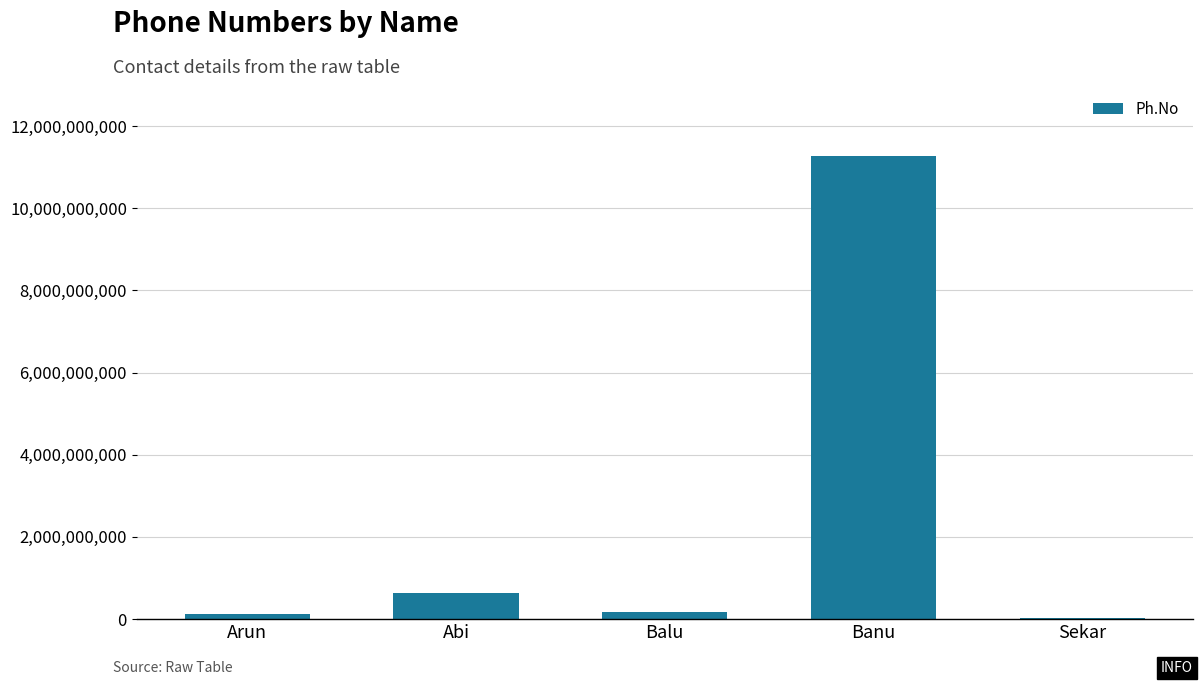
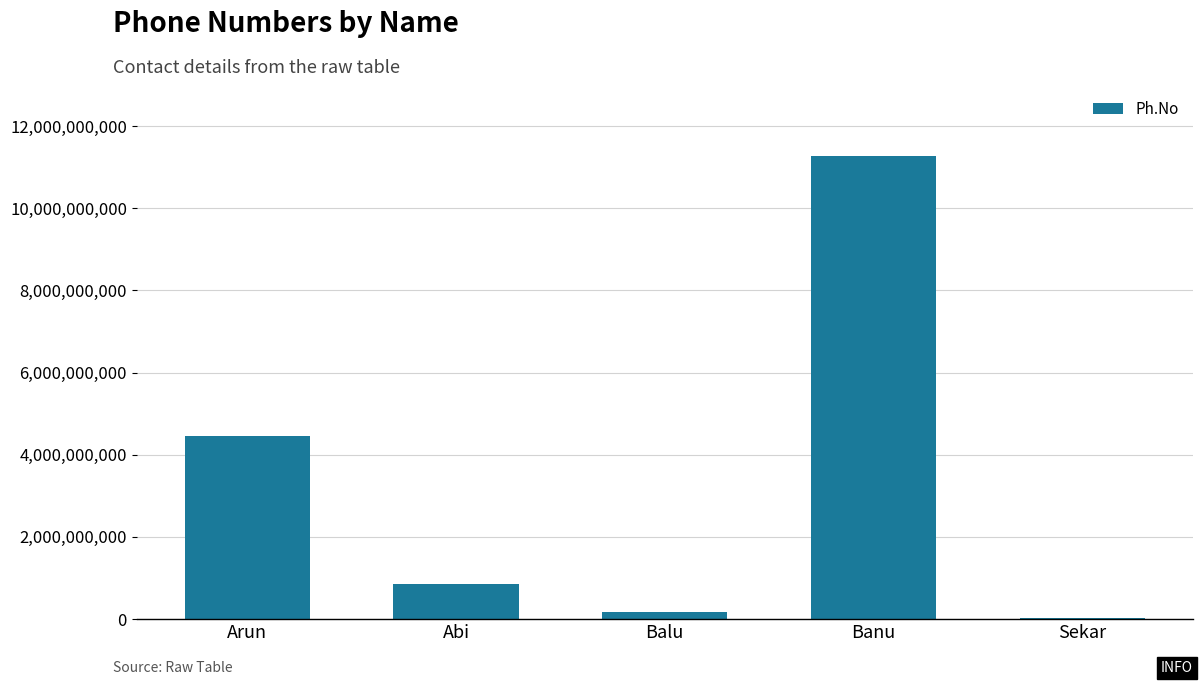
  {
-   "Arun": "100,000,000",
-   "Abi": "600,000,000",
+   "Arun": "4,500,000,000",
+   "Abi": "900,000,000",
    "Balu": "200,000,000",
    "Banu": "11,300,000,000"
  }
